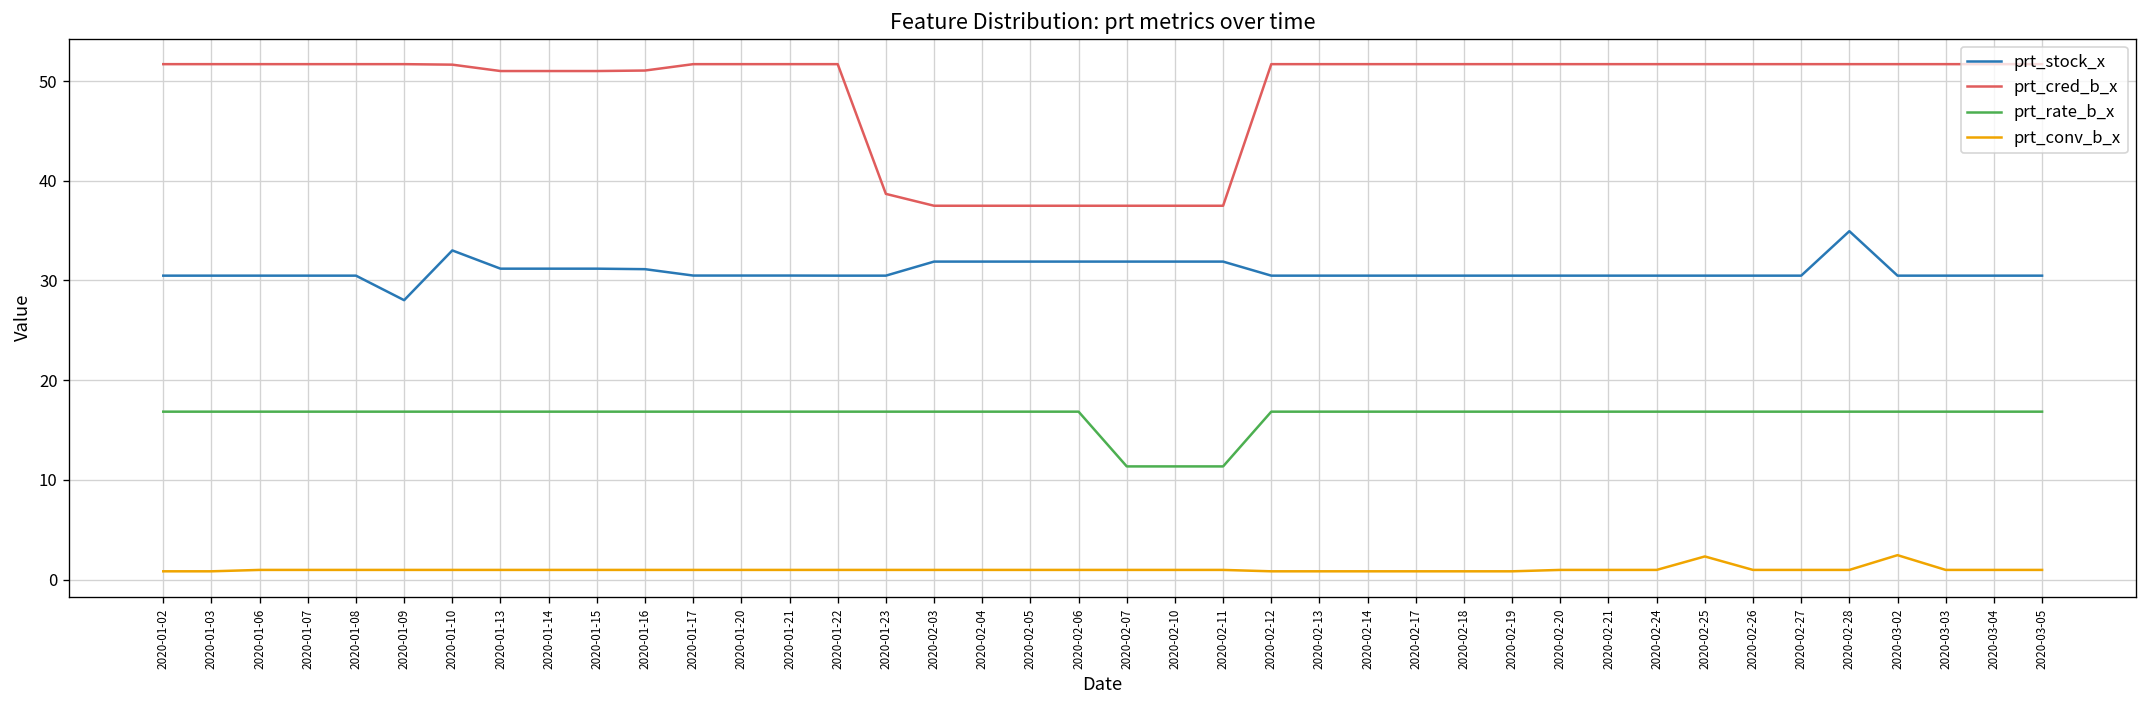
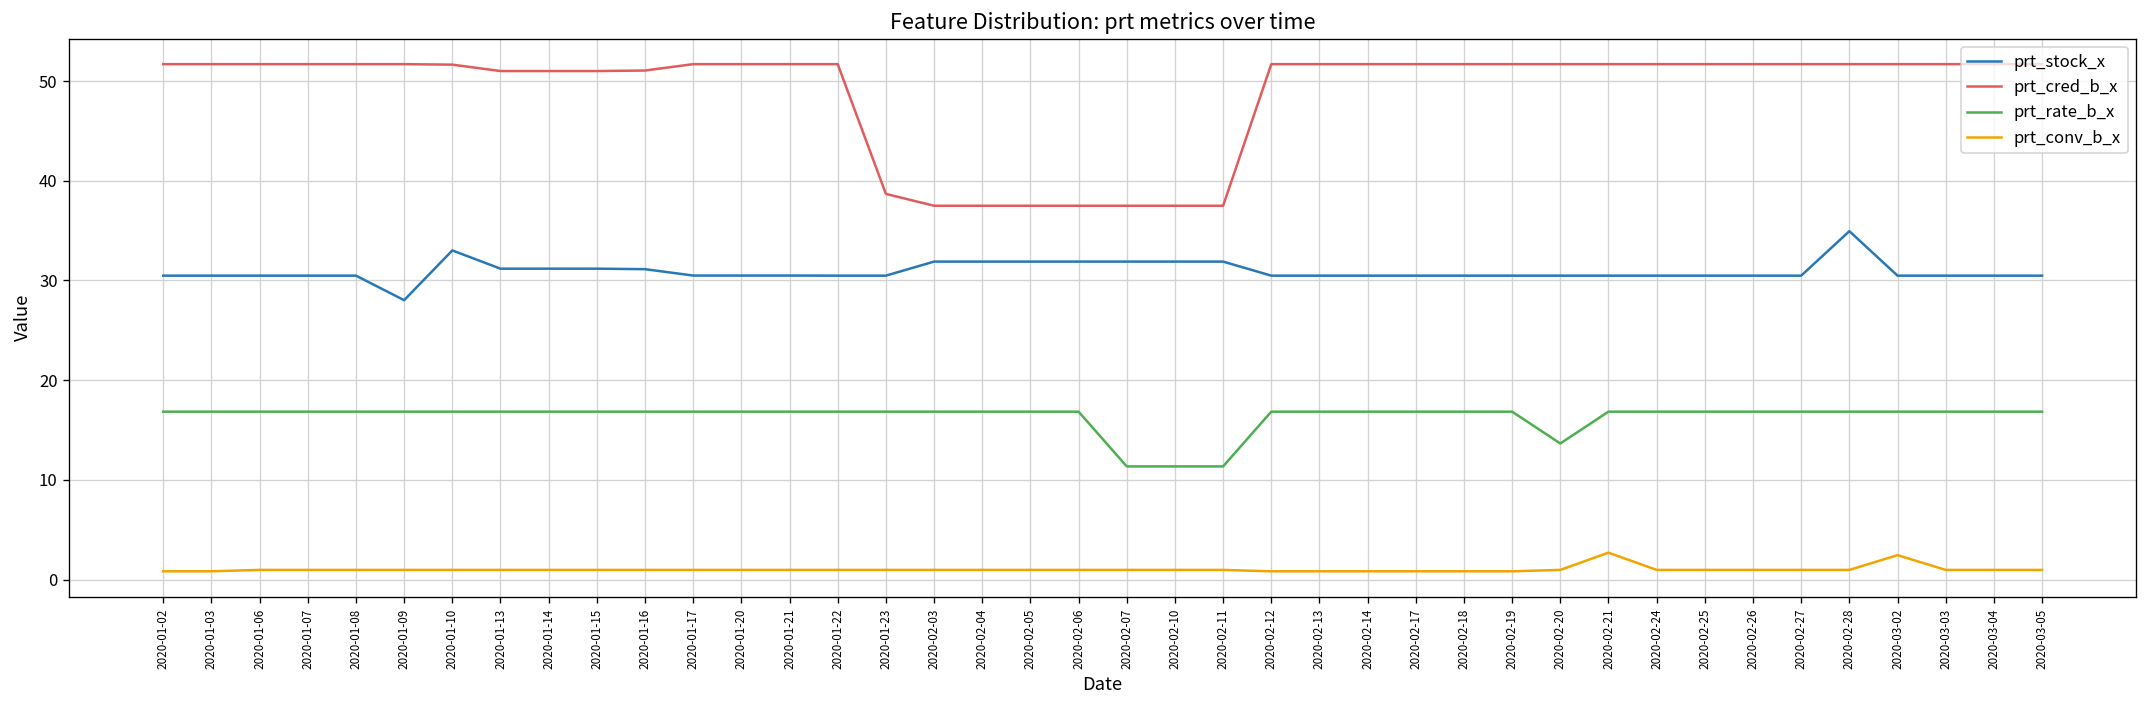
  {
    "prt_stock_x": {
      "2020-01-02": 30,
      "2020-01-03": 30,
      "2020-01-06": 30,
      "2020-01-07": 30,
      "2020-01-08": 30,
      "2020-01-09": 28,
      "2020-01-10": 33,
      "2020-01-13": 31,
      "2020-01-14": 31,
      "2020-01-15": 31,
      "2020-01-16": 31,
      "2020-01-17": 30,
      "2020-01-20": 30,
      "2020-01-21": 30,
      "2020-01-22": 30,
      "2020-01-23": 30,
      "2020-02-03": 32,
      "2020-02-04": 32,
      "2020-02-05": 32,
      "2020-02-06": 32,
      "2020-02-07": 32,
      "2020-02-10": 32,
      "2020-02-11": 32,
      "2020-02-12": 30,
      "2020-02-13": 30,
      "2020-02-14": 30,
      "2020-02-17": 30,
      "2020-02-18": 30,
      "2020-02-19": 30,
      "2020-02-20": 30,
      "2020-02-21": 30,
      "2020-02-24": 30,
      "2020-02-25": 30,
      "2020-02-26": 30,
      "2020-02-27": 30,
      "2020-02-28": 35,
      "2020-03-02": 30,
      "2020-03-03": 30,
      "2020-03-04": 30,
      "2020-03-05": 30
    },
    "prt_cred_b_x": {
      "2020-01-02": 52,
      "2020-01-03": 52,
      "2020-01-06": 52,
      "2020-01-07": 52,
      "2020-01-08": 52,
      "2020-01-09": 52,
      "2020-01-10": 52,
      "2020-01-13": 51,
      "2020-01-14": 51,
      "2020-01-15": 51,
      "2020-01-16": 51,
      "2020-01-17": 52,
      "2020-01-20": 52,
      "2020-01-21": 52,
      "2020-01-22": 52,
      "2020-01-23": 39,
      "2020-02-03": 37,
      "2020-02-04": 37,
      "2020-02-05": 37,
      "2020-02-06": 37,
      "2020-02-07": 37,
      "2020-02-10": 37,
      "2020-02-11": 37,
      "2020-02-12": 52,
      "2020-02-13": 52,
      "2020-02-14": 52,
      "2020-02-17": 52,
      "2020-02-18": 52,
      "2020-02-19": 52,
      "2020-02-20": 52,
      "2020-02-21": 52,
      "2020-02-24": 52,
      "2020-02-25": 52,
      "2020-02-26": 52,
      "2020-02-27": 52,
      "2020-02-28": 52,
      "2020-03-02": 52,
      "2020-03-03": 52
    },
    "prt_rate_b_x": {
      "2020-01-02": 17,
      "2020-01-03": 17,
      "2020-01-06": 17,
      "2020-01-07": 17,
      "2020-01-08": 17,
      "2020-01-09": 17,
      "2020-01-10": 17,
      "2020-01-13": 17,
      "2020-01-14": 17,
      "2020-01-15": 17,
      "2020-01-16": 17,
      "2020-01-17": 17,
      "2020-01-20": 17,
      "2020-01-21": 17,
      "2020-01-22": 17,
      "2020-01-23": 17,
      "2020-02-03": 17,
      "2020-02-04": 17,
      "2020-02-05": 17,
      "2020-02-06": 17,
      "2020-02-07": 11,
      "2020-02-10": 11,
      "2020-02-11": 11,
      "2020-02-12": 17,
      "2020-02-13": 17,
      "2020-02-14": 17,
      "2020-02-17": 17,
      "2020-02-18": 17,
      "2020-02-19": 17,
-     "2020-02-20": 17,
+     "2020-02-20": 14,
      "2020-02-21": 17,
      "2020-02-24": 17,
      "2020-02-25": 17,
      "2020-02-26": 17,
      "2020-02-27": 17,
      "2020-02-28": 17,
      "2020-03-02": 17,
      "2020-03-03": 17,
      "2020-03-04": 17,
      "2020-03-05": 17
    },
    "prt_conv_b_x": {
      "2020-01-02": 1,
      "2020-01-03": 1,
      "2020-01-06": 1,
      "2020-01-07": 1,
      "2020-01-08": 1,
      "2020-01-09": 1,
      "2020-01-10": 1,
      "2020-01-13": 1,
      "2020-01-14": 1,
      "2020-01-15": 1,
      "2020-01-16": 1,
      "2020-01-17": 1,
      "2020-01-20": 1,
      "2020-01-21": 1,
      "2020-01-22": 1,
      "2020-01-23": 1,
      "2020-02-03": 1,
      "2020-02-04": 1,
      "2020-02-05": 1,
      "2020-02-06": 1,
      "2020-02-07": 1,
      "2020-02-10": 1,
      "2020-02-11": 1,
      "2020-02-12": 1,
      "2020-02-13": 1,
      "2020-02-14": 1,
      "2020-02-17": 1,
      "2020-02-18": 1,
      "2020-02-19": 1,
      "2020-02-20": 1,
-     "2020-02-21": 1,
+     "2020-02-21": 3,
      "2020-02-24": 1,
-     "2020-02-25": 2,
+     "2020-02-25": 1,
      "2020-02-26": 1,
      "2020-02-27": 1,
      "2020-02-28": 1,
      "2020-03-02": 2,
      "2020-03-03": 1,
      "2020-03-04": 1,
      "2020-03-05": 1
    }
  }
